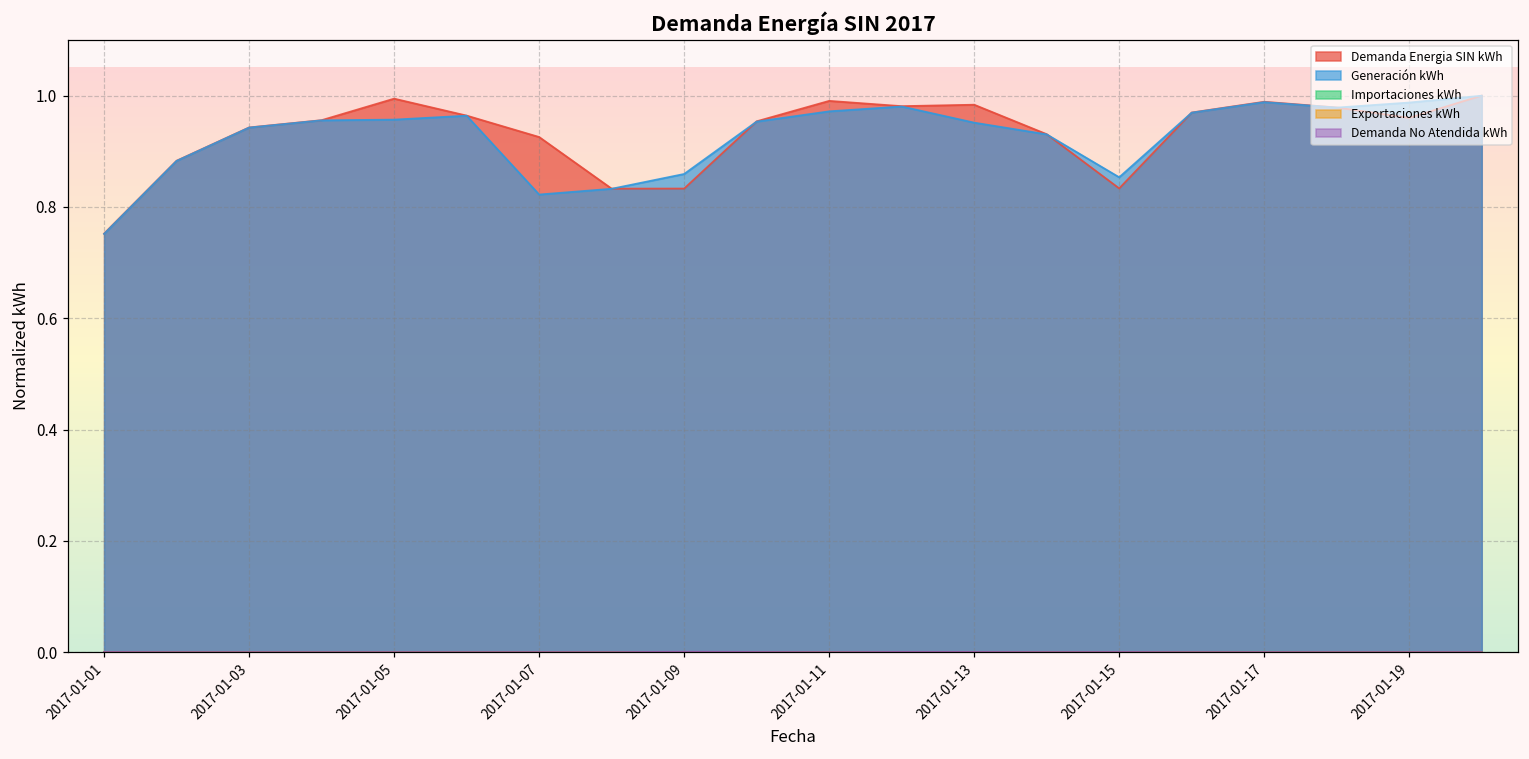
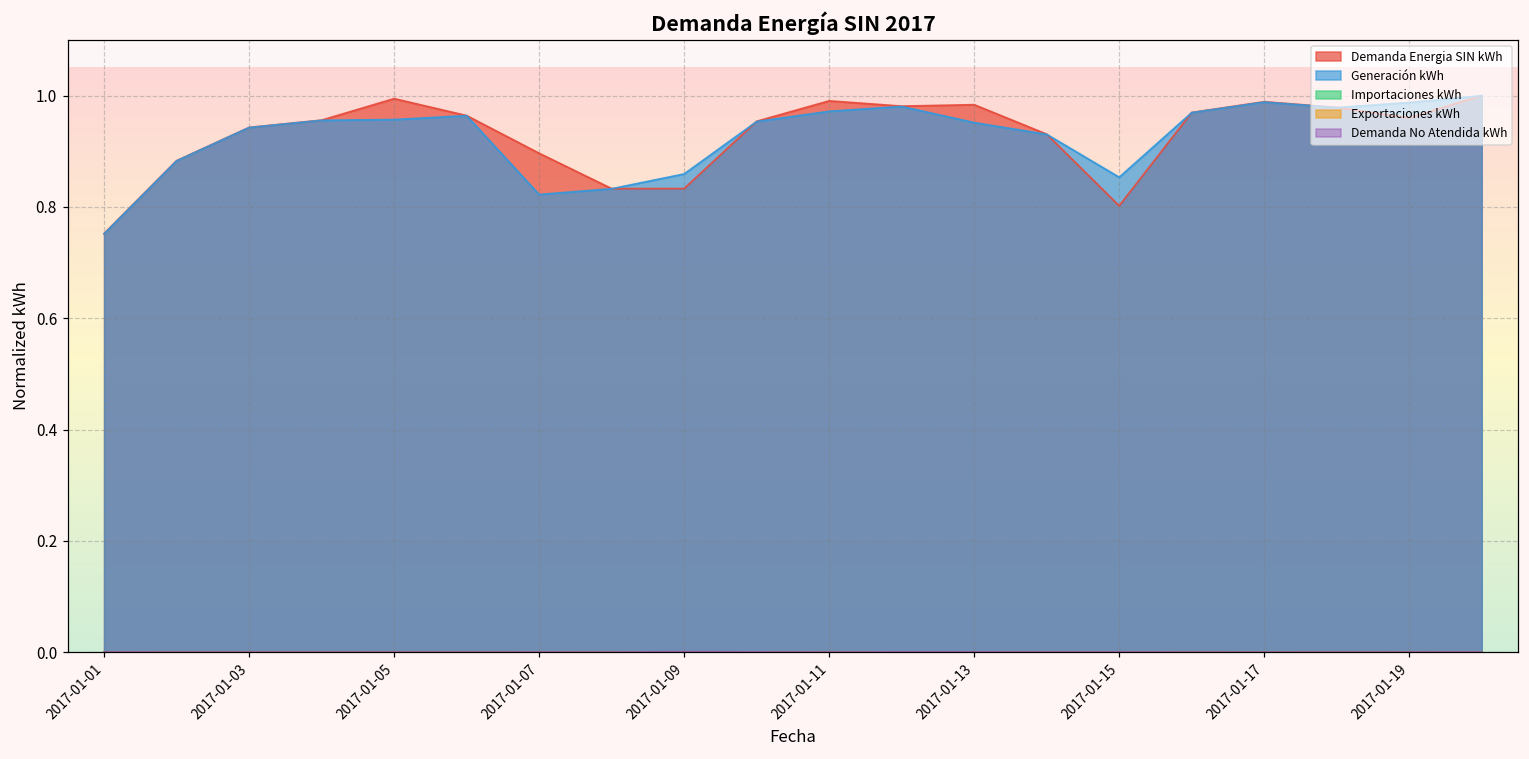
  {
    "Demanda Energia SIN kWh": {
      "2017-01-05": 0.99,
-     "2017-01-07": 0.93,
+     "2017-01-07": 0.90,
      "2017-01-09": 0.83,
      "2017-01-11": 0.99,
      "2017-01-13": 0.98,
-     "2017-01-15": 0.83
+     "2017-01-15": 0.80
    },
    "Generación kWh": {
      "2017-01-05": 0.96,
      "2017-01-07": 0.82,
      "2017-01-09": 0.86,
      "2017-01-11": 0.97,
      "2017-01-13": 0.95,
      "2017-01-15": 0.85
    }
  }
